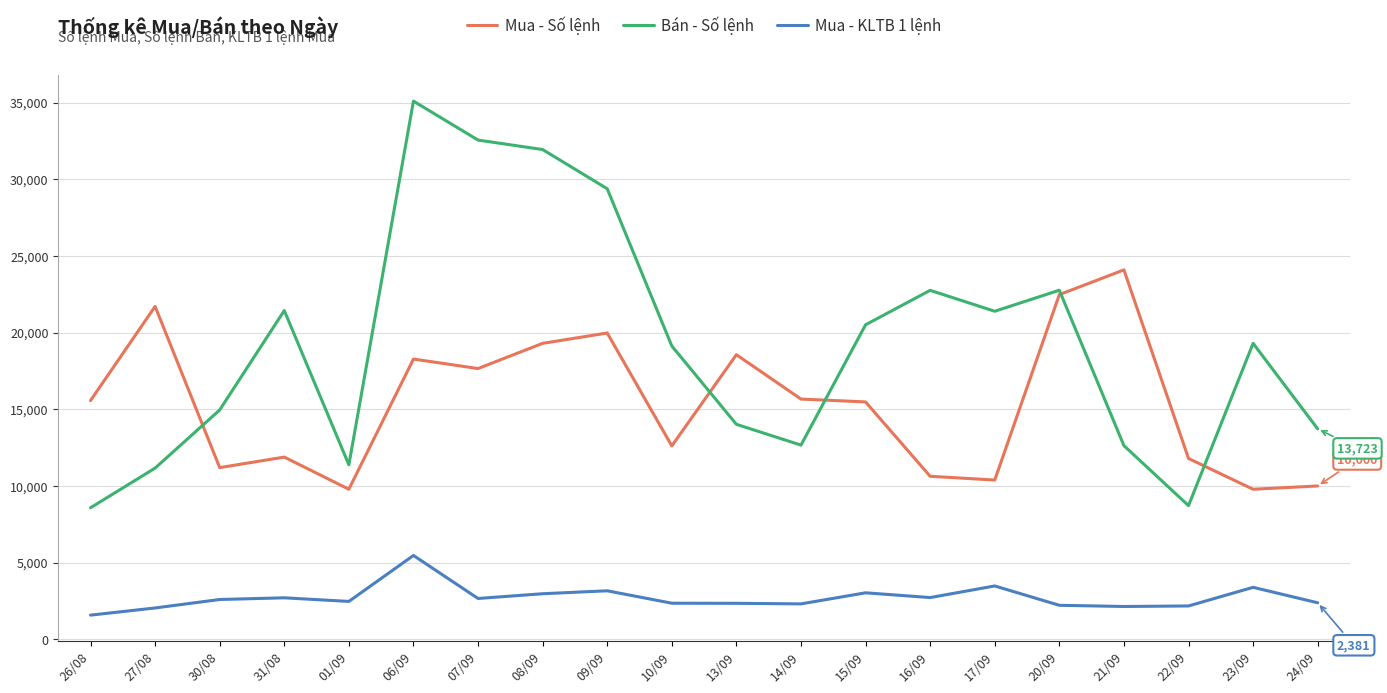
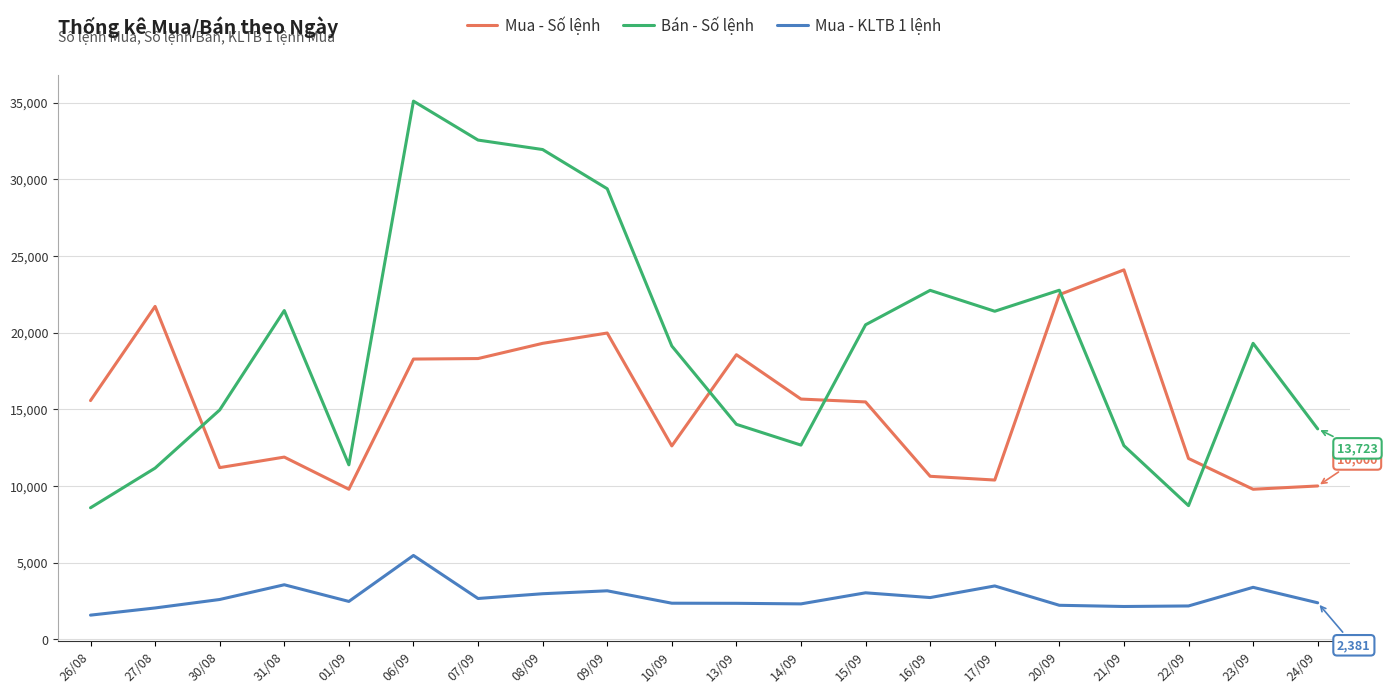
  {
    "Mua - Số lệnh": {
      "26/08": "15,600",
      "27/08": "21,700",
      "30/08": "11,200",
      "31/08": "11,900",
      "01/09": "9,800",
      "06/09": "18,300",
-     "07/09": "17,700",
+     "07/09": "18,300",
      "08/09": "19,300",
      "09/09": "20,000",
      "10/09": "12,600",
      "13/09": "18,600",
      "14/09": "15,700",
      "15/09": "15,500",
      "16/09": "10,600",
      "17/09": "10,400",
      "20/09": "22,500",
      "21/09": "24,100",
      "22/09": "11,800",
      "23/09": "9,800"
    },
    "Bán - Số lệnh": {
      "26/08": "8,600",
      "27/08": "11,200",
      "30/08": "15,000",
      "31/08": "21,400",
      "01/09": "11,400",
      "06/09": "35,100",
      "07/09": "32,600",
      "08/09": "31,900",
      "09/09": "29,400",
      "10/09": "19,100",
      "13/09": "14,000",
      "14/09": "12,700",
      "15/09": "20,500",
      "16/09": "22,800",
      "17/09": "21,400",
      "20/09": "22,800",
      "21/09": "12,600",
      "22/09": "8,700",
      "23/09": "19,300"
    },
    "Mua - KLTB 1 lệnh": {
      "26/08": "1,600",
      "27/08": "2,000",
      "30/08": "2,600",
-     "31/08": "2,700",
+     "31/08": "3,600",
      "01/09": "2,500",
      "06/09": "5,500",
      "07/09": "2,700",
      "08/09": "3,000",
      "09/09": "3,200",
      "10/09": "2,400",
      "13/09": "2,300",
      "14/09": "2,300",
      "15/09": "3,000",
      "16/09": "2,700",
      "17/09": "3,500",
      "20/09": "2,200",
      "21/09": "2,100",
      "22/09": "2,200",
      "23/09": "3,400"
    }
  }
